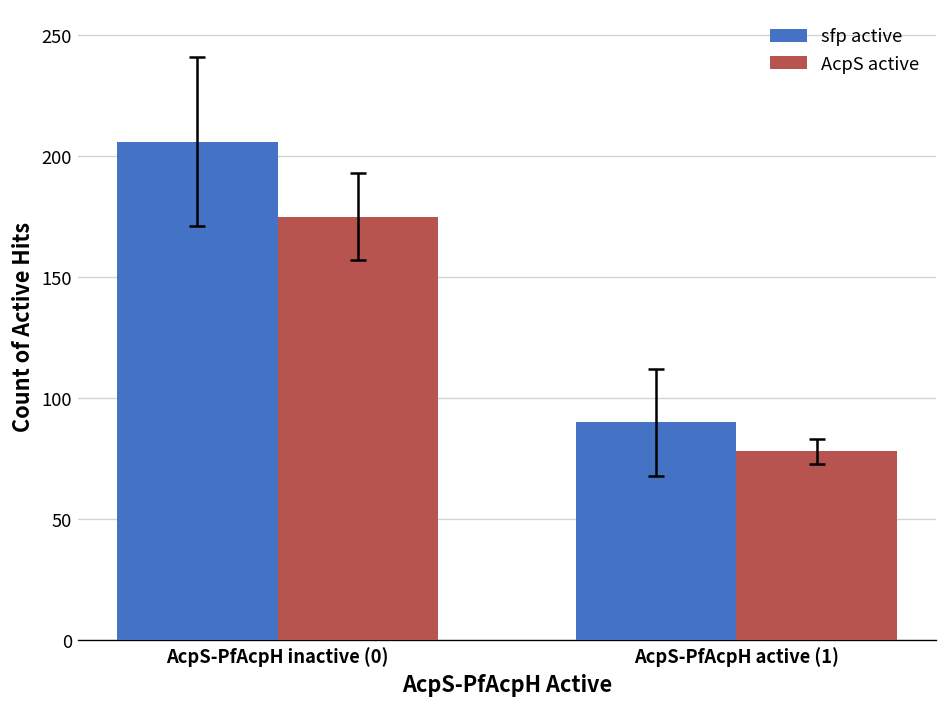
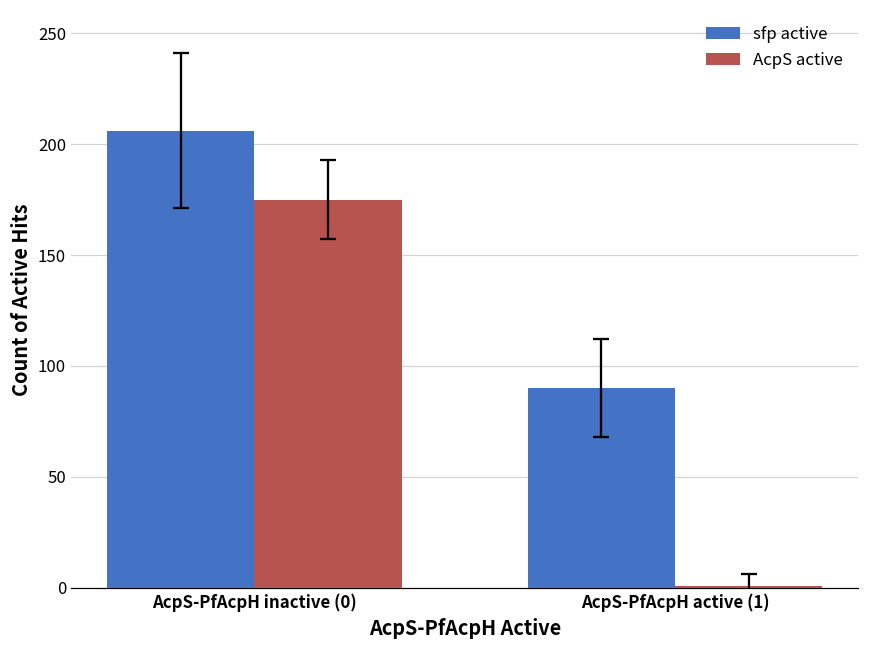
  {
    "AcpS active": {
      "AcpS-PfAcpH inactive (0)": 175,
-     "AcpS-PfAcpH active (1)": 78
+     "AcpS-PfAcpH active (1)": 1
    }
  }
